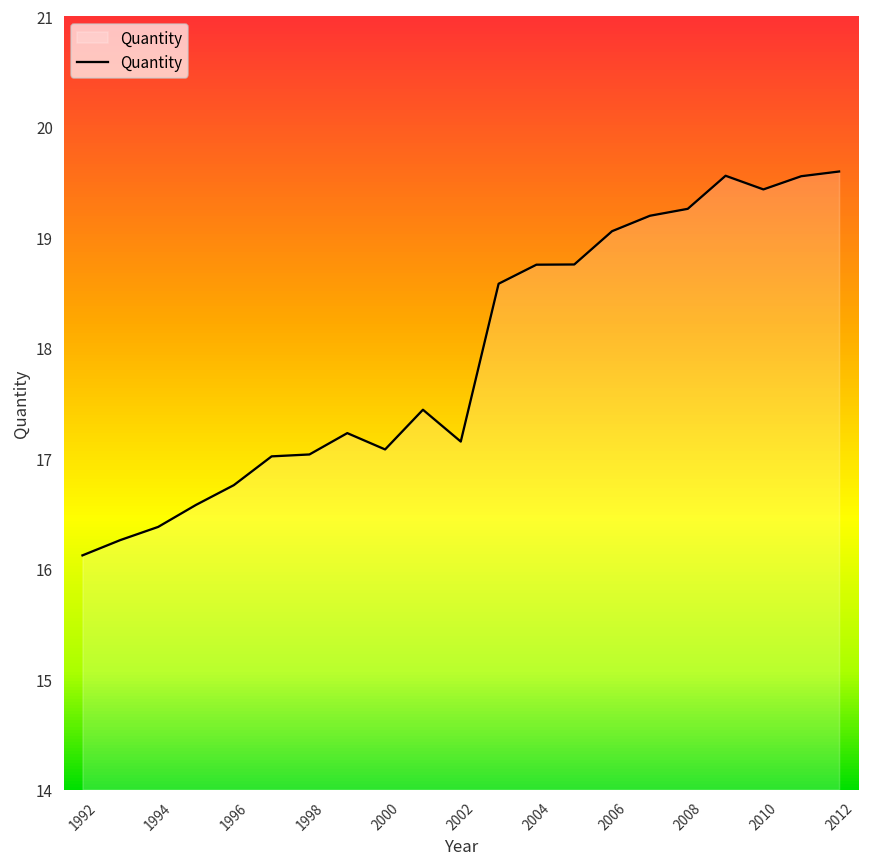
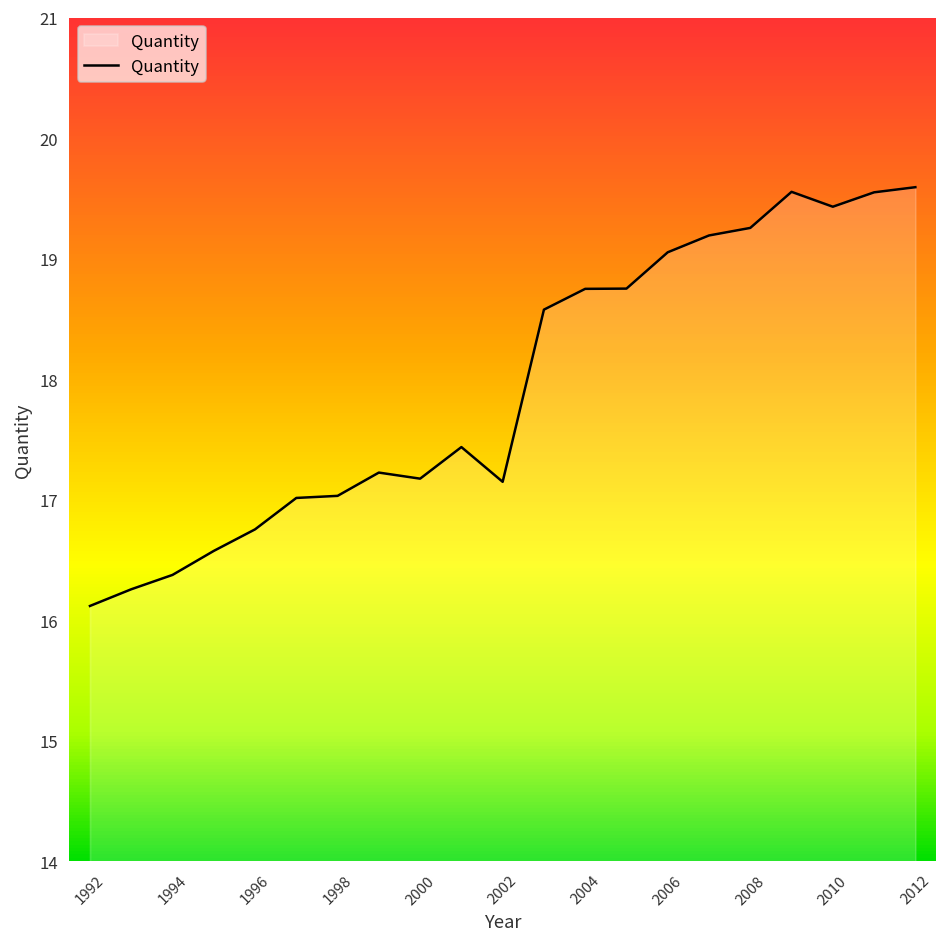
  {
    "1992": 16.12,
    "1994": 16.38,
    "1996": 16.75,
    "1998": 17.03,
-   "2000": 17.08,
+   "2000": 17.18,
    "2002": 17.15,
    "2004": 18.75,
    "2006": 19.05,
    "2008": 19.26,
    "2010": 19.43,
    "2012": 19.59
  }
